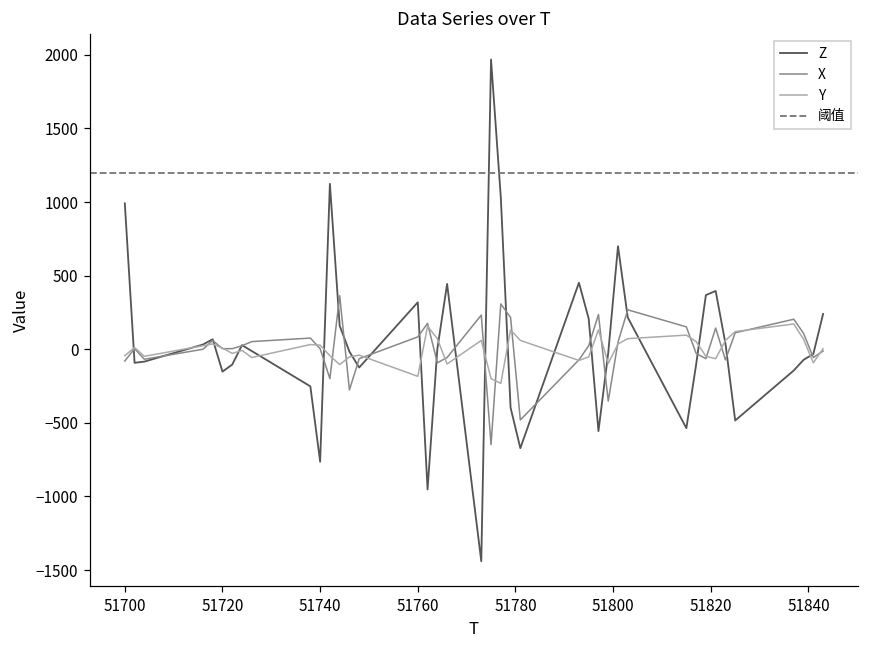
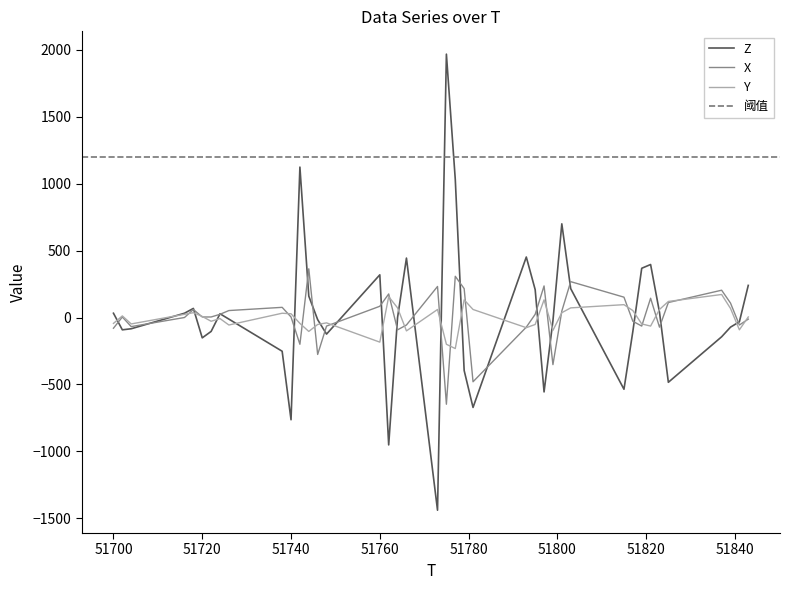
  {
    "Z": {
-     "51700": 990,
+     "51700": 30,
      "51720": -150,
      "51740": -760,
      "51760": 320
    }
  }
